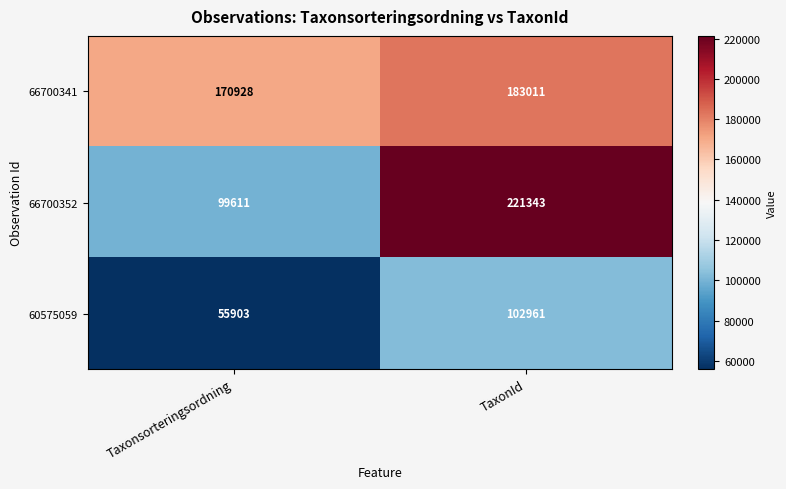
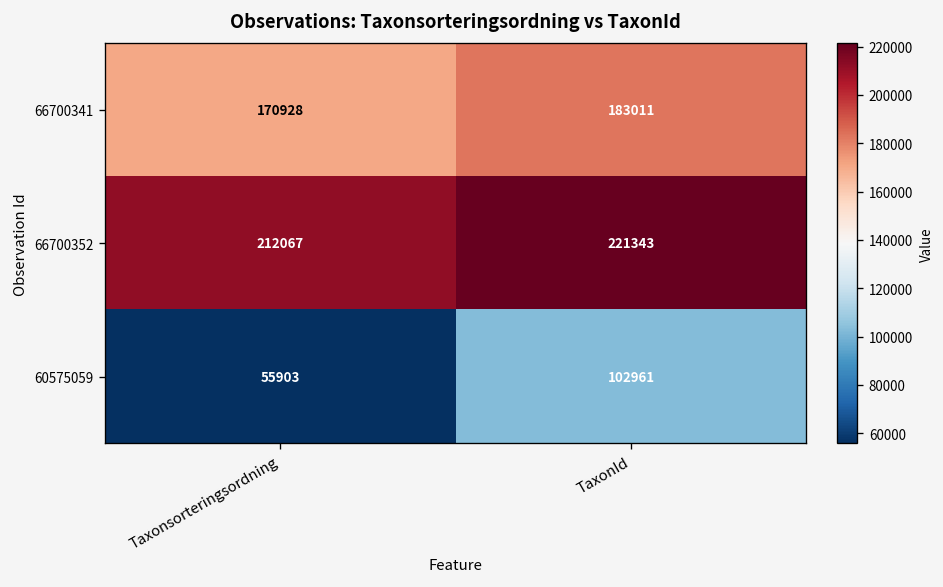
  {
    "66700341": {
      "Taxonsorteringsordning": 170928,
      "TaxonId": 183011
    },
    "66700352": {
-     "Taxonsorteringsordning": 99611,
+     "Taxonsorteringsordning": 212067,
      "TaxonId": 221343
    },
    "60575059": {
      "Taxonsorteringsordning": 55903,
      "TaxonId": 102961
    }
  }
